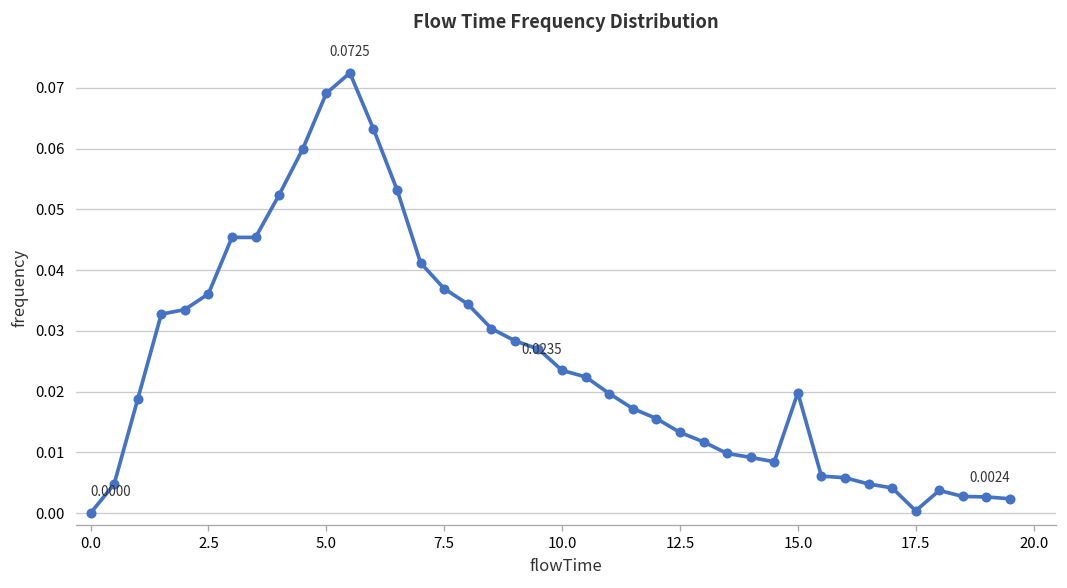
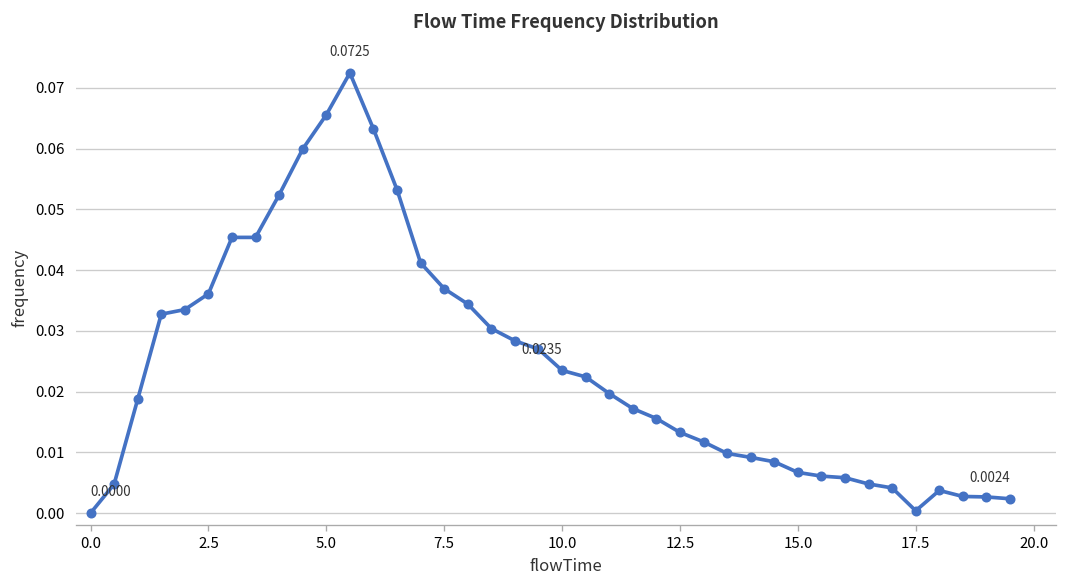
  {
    "2.5": 0.036,
-   "5.0": 0.069,
+   "5.0": 0.066,
    "7.5": 0.037,
    "12.5": 0.013,
-   "15.0": 0.020,
+   "15.0": 0.007,
    "17.5": 0.000
  }
